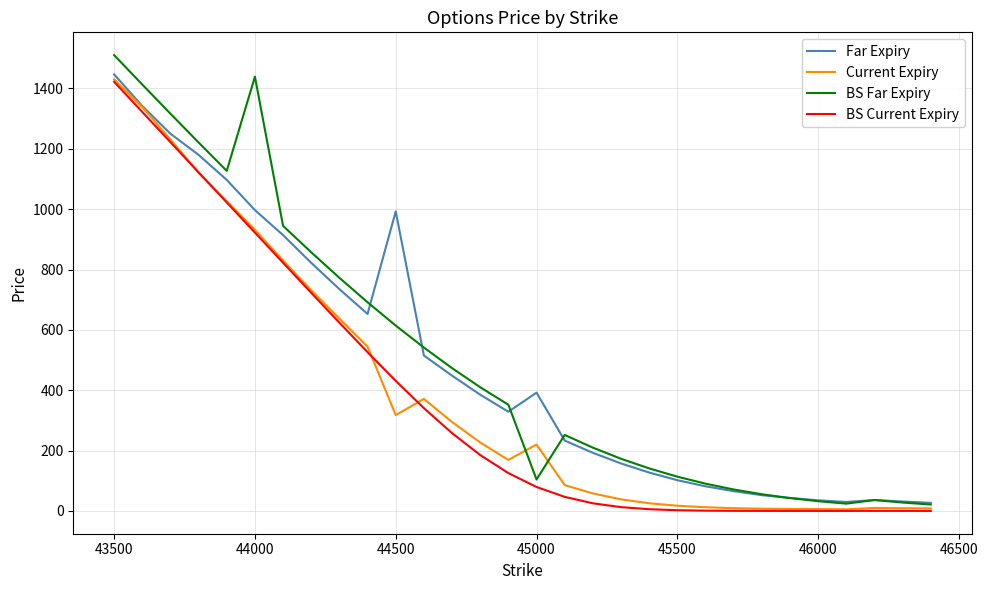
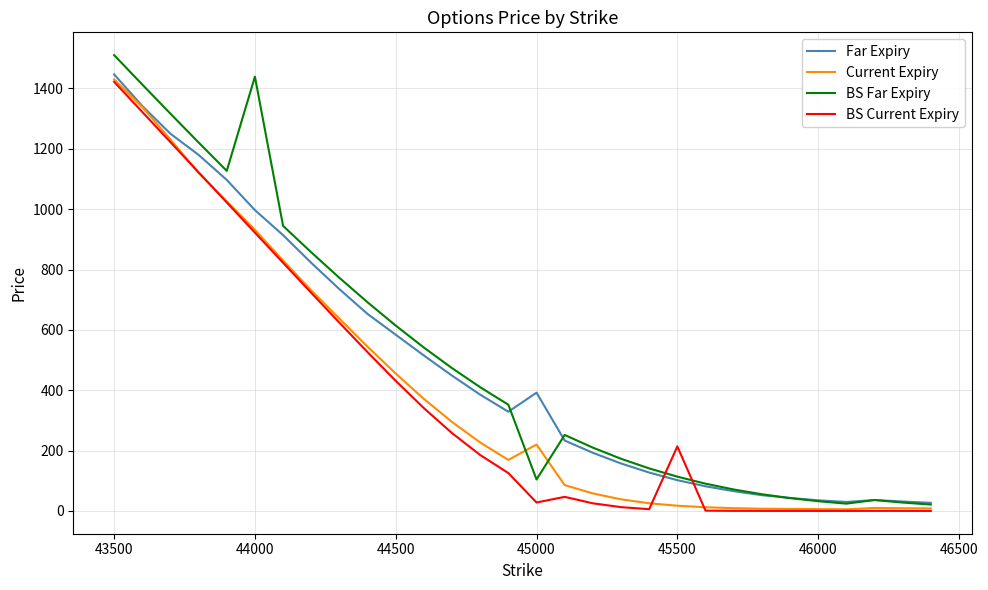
  {
    "Far Expiry": {
      "43500": 1450,
      "44000": 1000,
-     "44500": 990,
+     "44500": 580,
      "45000": 390,
      "45500": 100
    },
    "Current Expiry": {
      "44000": 930,
-     "44500": 320,
+     "44500": 460,
      "45000": 220,
      "45500": 20
    },
    "BS Far Expiry": {
      "43500": 1510,
      "44000": 1440,
      "44500": 610,
      "45000": 100,
      "45500": 110
    },
    "BS Current Expiry": {
      "44000": 920,
      "44500": 430,
-     "45000": 80,
-     "45500": 0
+     "45000": 30,
+     "45500": 210
    }
  }
